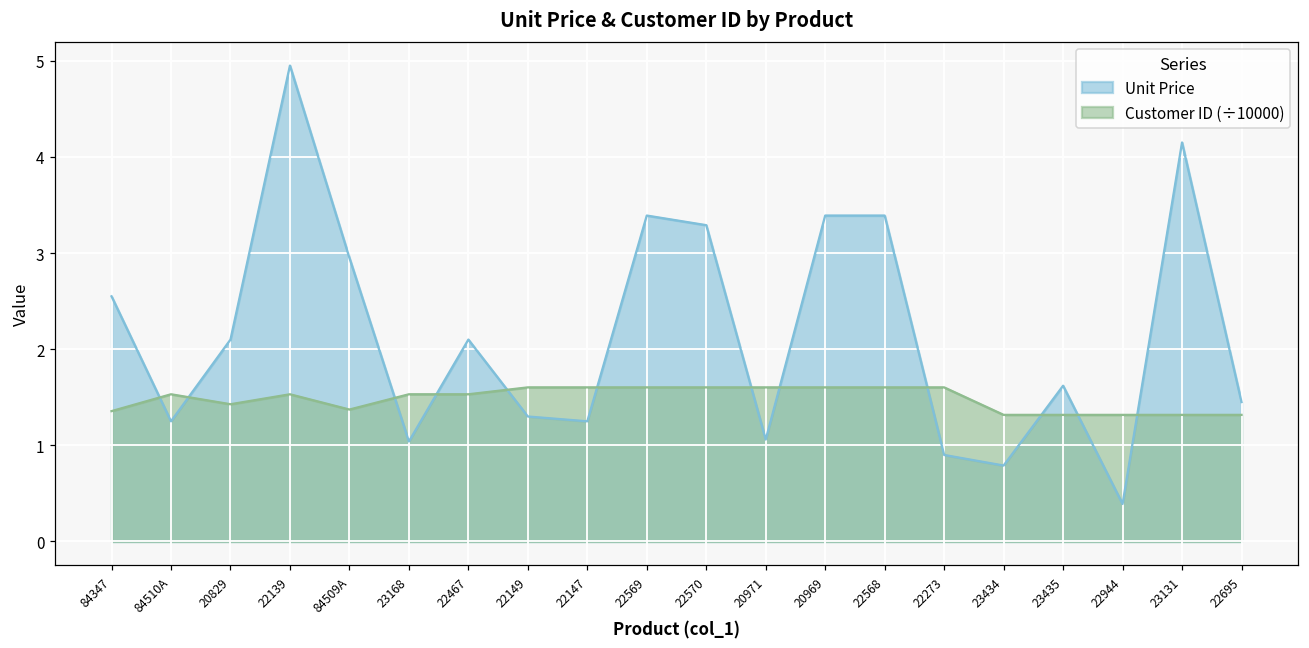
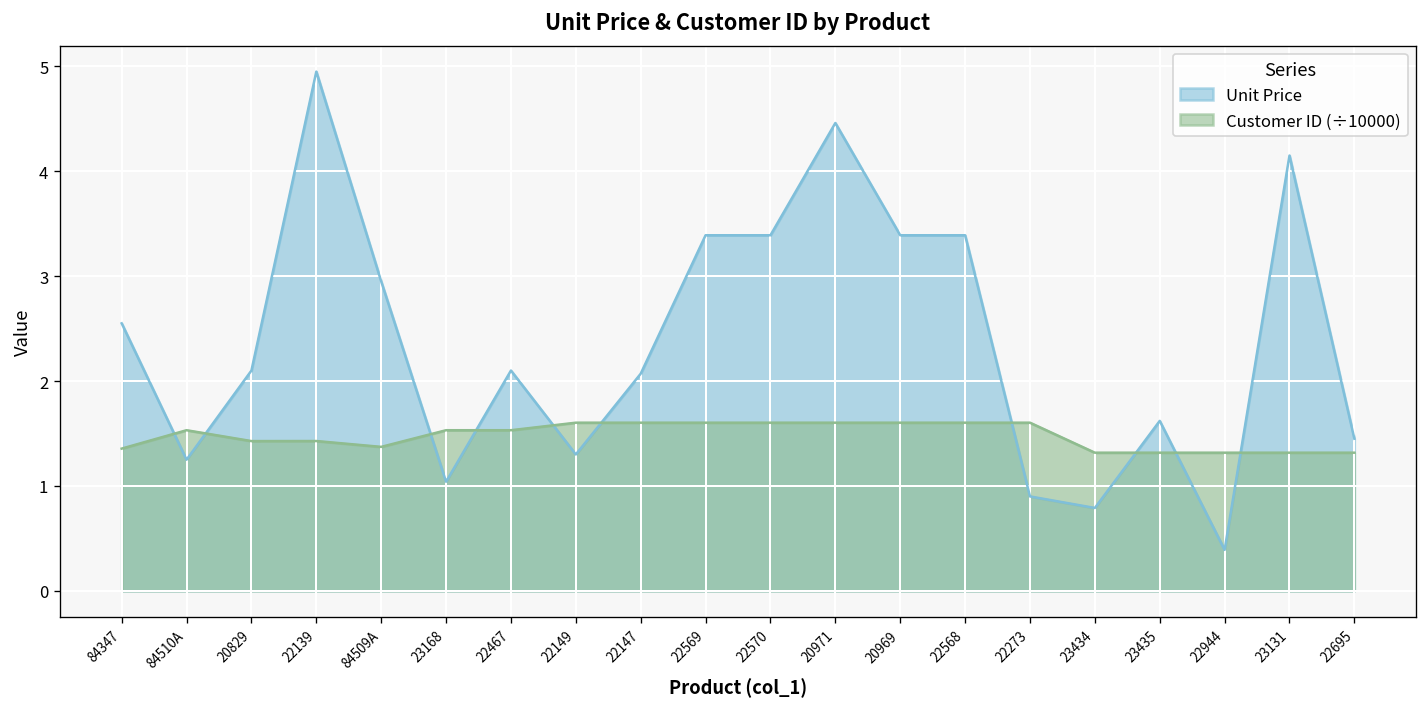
  {
    "Unit Price": {
      "84347": 2.6,
      "84510A": 1.3,
      "20829": 2.1,
      "22139": 5.0,
      "84509A": 3.0,
      "23168": 1.0,
      "22467": 2.1,
      "22149": 1.3,
-     "22147": 1.3,
+     "22147": 2.1,
      "22569": 3.4,
-     "22570": 3.3,
-     "20971": 1.1,
+     "22570": 3.4,
+     "20971": 4.5,
      "20969": 3.4,
      "22568": 3.4,
      "22273": 0.9,
      "23434": 0.8,
      "23435": 1.6,
      "22944": 0.4,
      "23131": 4.2,
      "22695": 1.5
    },
    "Customer ID (÷10000)": {
      "84347": 1.4,
      "84510A": 1.5,
      "20829": 1.4,
-     "22139": 1.5,
+     "22139": 1.4,
      "84509A": 1.4,
      "23168": 1.5,
      "22467": 1.5,
      "22149": 1.6,
      "22147": 1.6,
      "22569": 1.6,
      "22570": 1.6,
      "20971": 1.6,
      "20969": 1.6,
      "22568": 1.6,
      "22273": 1.6,
      "23434": 1.3,
      "23435": 1.3,
      "22944": 1.3,
      "23131": 1.3,
      "22695": 1.3
    }
  }
